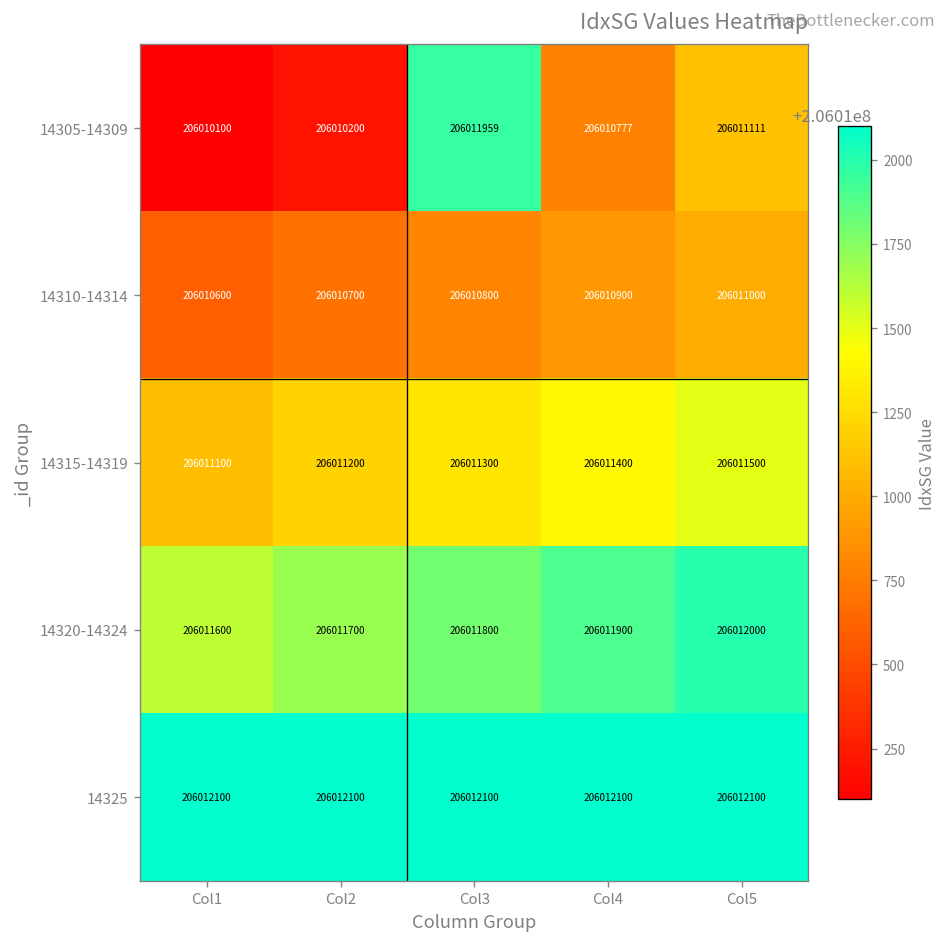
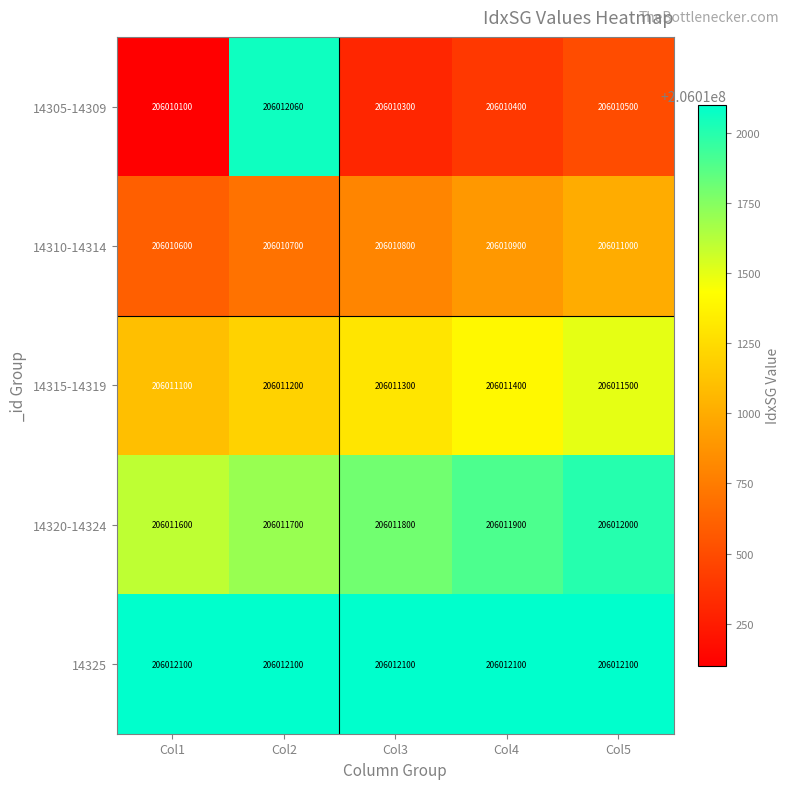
  {
    "14305-14309": {
      "Col1": 206010100,
-     "Col2": 206010200,
-     "Col3": 206011959,
-     "Col4": 206010777,
-     "Col5": 206011111
+     "Col2": 206012060,
+     "Col3": 206010300,
+     "Col4": 206010400,
+     "Col5": 206010500
    },
    "14310-14314": {
      "Col1": 206010600,
      "Col2": 206010700,
      "Col3": 206010800,
      "Col4": 206010900,
      "Col5": 206011000
    },
    "14315-14319": {
      "Col1": 206011100,
      "Col2": 206011200,
      "Col3": 206011300,
      "Col4": 206011400,
      "Col5": 206011500
    },
    "14320-14324": {
      "Col1": 206011600,
      "Col2": 206011700,
      "Col3": 206011800,
      "Col4": 206011900,
      "Col5": 206012000
    },
    "14325": {
      "Col1": 206012100,
      "Col2": 206012100,
      "Col3": 206012100,
      "Col4": 206012100,
      "Col5": 206012100
    }
  }
